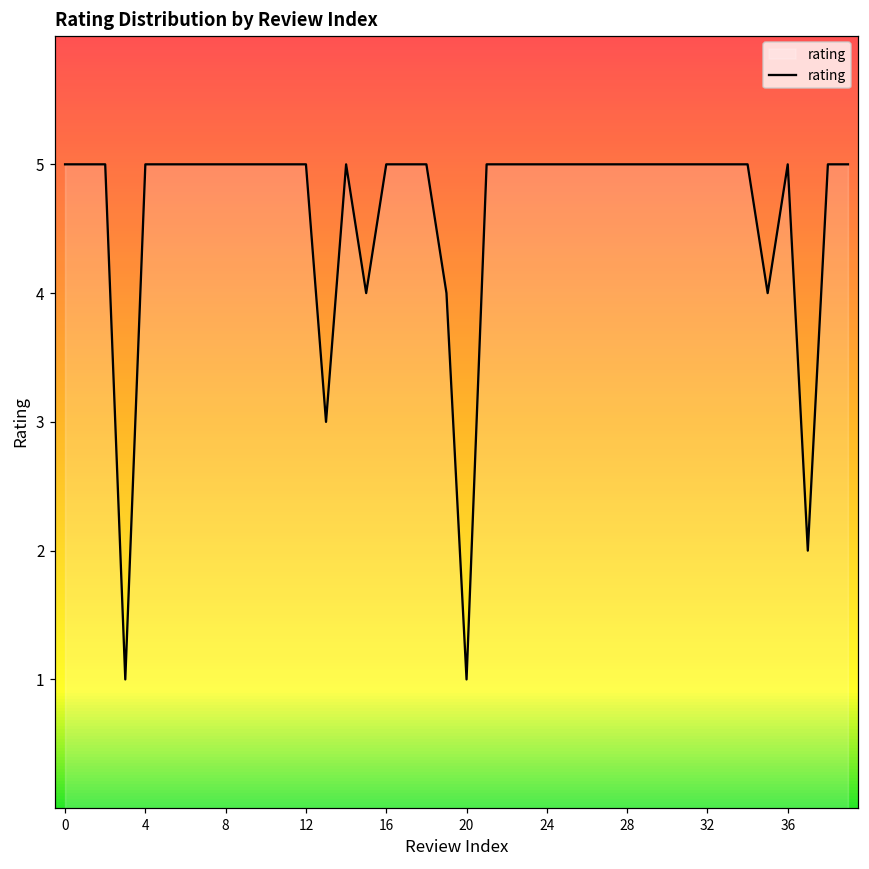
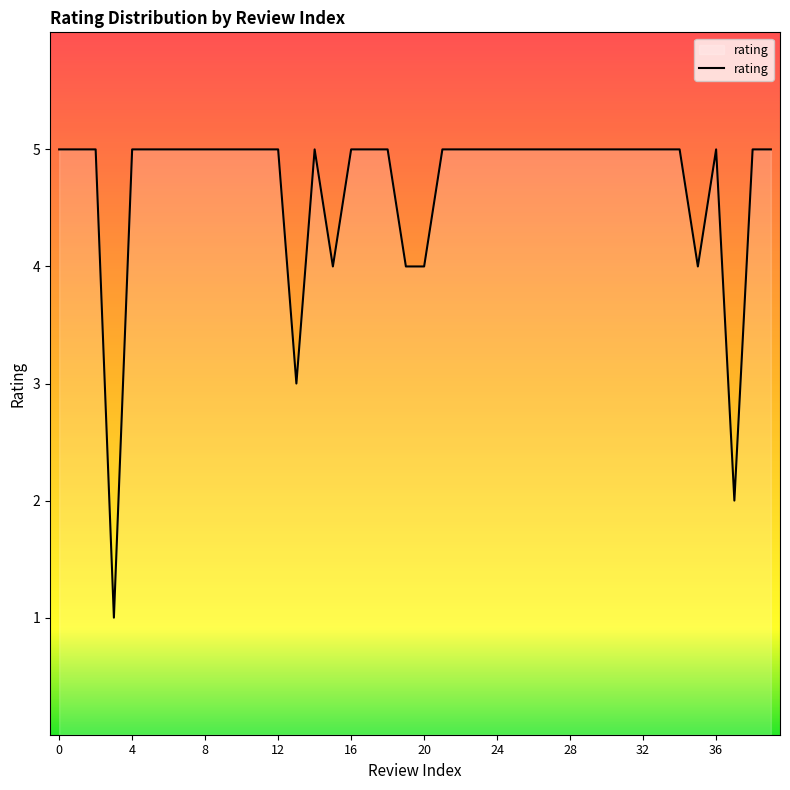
  {
    "0": 5,
    "4": 5,
    "8": 5,
    "12": 5,
    "16": 5,
-   "20": 1,
+   "20": 4,
    "24": 5,
    "28": 5,
    "32": 5,
    "36": 5
  }
